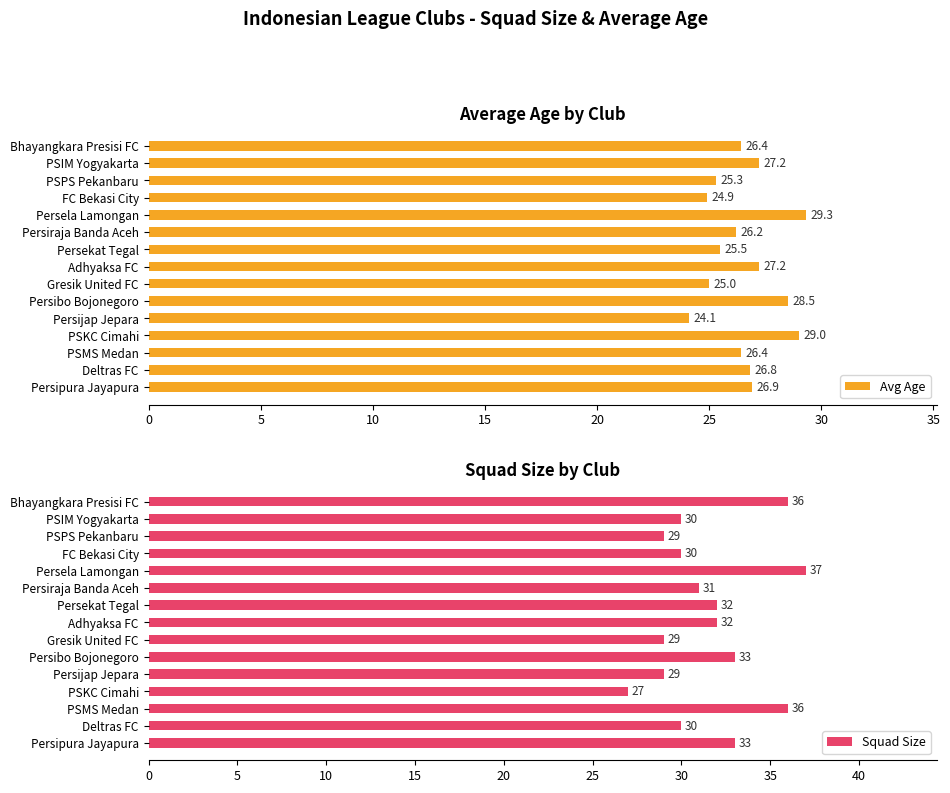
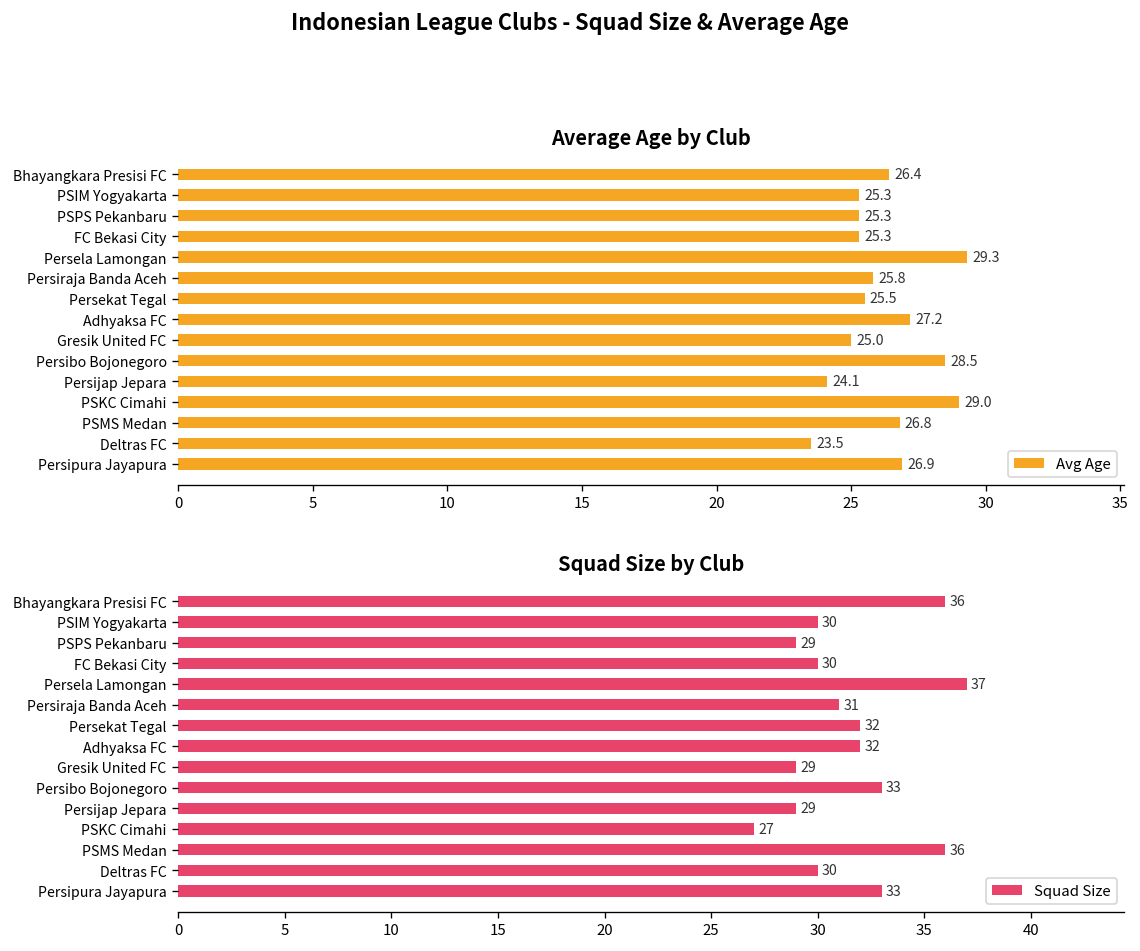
  {
    "Average Age by Club": {
      "Bhayangkara Presisi FC": 26.4,
-     "PSIM Yogyakarta": 27.2,
+     "PSIM Yogyakarta": 25.3,
      "PSPS Pekanbaru": 25.3,
-     "FC Bekasi City": 24.9,
+     "FC Bekasi City": 25.3,
      "Persela Lamongan": 29.3,
-     "Persiraja Banda Aceh": 26.2,
+     "Persiraja Banda Aceh": 25.8,
      "Persekat Tegal": 25.5,
      "Adhyaksa FC": 27.2,
      "Gresik United FC": 25.0,
      "Persibo Bojonegoro": 28.5,
      "Persijap Jepara": 24.1,
      "PSKC Cimahi": 29.0,
-     "PSMS Medan": 26.4,
-     "Deltras FC": 26.8,
+     "PSMS Medan": 26.8,
+     "Deltras FC": 23.5,
      "Persipura Jayapura": 26.9
    },
    "Squad Size by Club": {
      "Bhayangkara Presisi FC": 36,
      "PSIM Yogyakarta": 30,
      "PSPS Pekanbaru": 29,
      "FC Bekasi City": 30,
      "Persela Lamongan": 37,
      "Persiraja Banda Aceh": 31,
      "Persekat Tegal": 32,
      "Adhyaksa FC": 32,
      "Gresik United FC": 29,
      "Persibo Bojonegoro": 33,
      "Persijap Jepara": 29,
      "PSKC Cimahi": 27,
      "PSMS Medan": 36,
      "Deltras FC": 30,
      "Persipura Jayapura": 33
    }
  }
